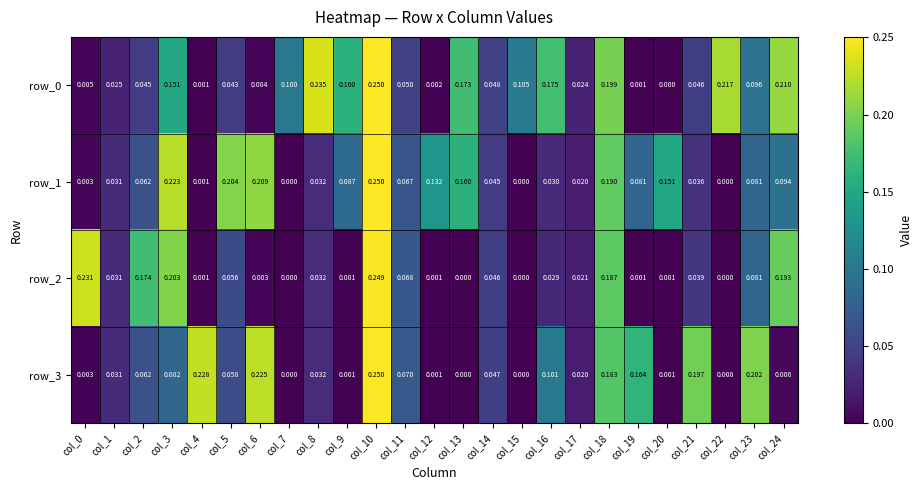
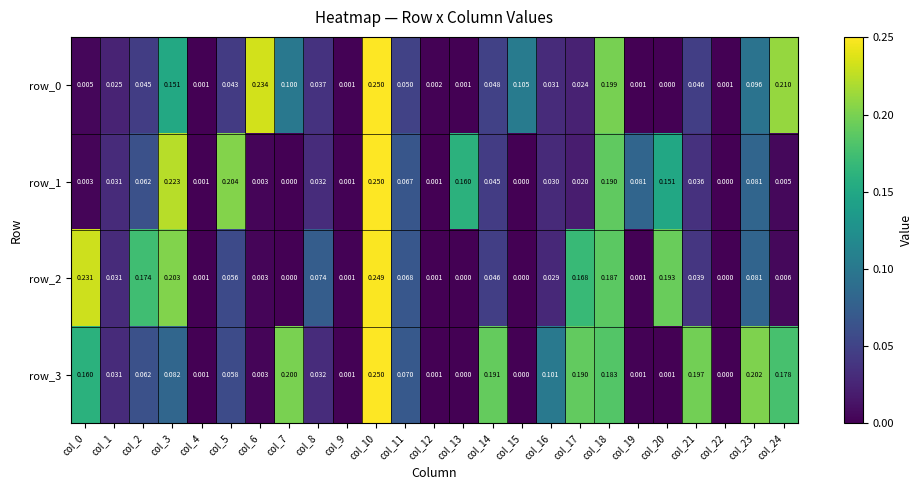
  {
    "row_0": {
      "col_0": 0.005,
      "col_1": 0.025,
      "col_2": 0.045,
      "col_3": 0.151,
      "col_4": 0.001,
      "col_5": 0.043,
-     "col_6": 0.004,
+     "col_6": 0.234,
      "col_7": 0.100,
-     "col_8": 0.235,
-     "col_9": 0.160,
+     "col_8": 0.037,
+     "col_9": 0.001,
      "col_10": 0.250,
      "col_11": 0.050,
      "col_12": 0.002,
-     "col_13": 0.173,
+     "col_13": 0.001,
      "col_14": 0.048,
      "col_15": 0.105,
-     "col_16": 0.175,
+     "col_16": 0.031,
      "col_17": 0.024,
      "col_18": 0.199,
      "col_19": 0.001,
      "col_20": 0.000,
      "col_21": 0.046,
-     "col_22": 0.217,
+     "col_22": 0.001,
      "col_23": 0.096,
      "col_24": 0.210
    },
    "row_1": {
      "col_0": 0.003,
      "col_1": 0.031,
      "col_2": 0.062,
      "col_3": 0.223,
      "col_4": 0.001,
      "col_5": 0.204,
-     "col_6": 0.209,
+     "col_6": 0.003,
      "col_7": 0.000,
      "col_8": 0.032,
-     "col_9": 0.087,
+     "col_9": 0.001,
      "col_10": 0.250,
      "col_11": 0.067,
-     "col_12": 0.132,
+     "col_12": 0.001,
      "col_13": 0.160,
      "col_14": 0.045,
      "col_15": 0.000,
      "col_16": 0.030,
      "col_17": 0.020,
      "col_18": 0.190,
      "col_19": 0.081,
      "col_20": 0.151,
      "col_21": 0.036,
      "col_22": 0.000,
      "col_23": 0.081,
-     "col_24": 0.094
+     "col_24": 0.005
    },
    "row_2": {
      "col_0": 0.231,
      "col_1": 0.031,
      "col_2": 0.174,
      "col_3": 0.203,
      "col_4": 0.001,
      "col_5": 0.056,
      "col_6": 0.003,
      "col_7": 0.000,
-     "col_8": 0.032,
+     "col_8": 0.074,
      "col_9": 0.001,
      "col_10": 0.249,
      "col_11": 0.068,
      "col_12": 0.001,
      "col_13": 0.000,
      "col_14": 0.046,
      "col_15": 0.000,
      "col_16": 0.029,
-     "col_17": 0.021,
+     "col_17": 0.168,
      "col_18": 0.187,
      "col_19": 0.001,
-     "col_20": 0.001,
+     "col_20": 0.193,
      "col_21": 0.039,
      "col_22": 0.000,
      "col_23": 0.081,
-     "col_24": 0.193
+     "col_24": 0.006
    },
    "row_3": {
-     "col_0": 0.003,
+     "col_0": 0.160,
      "col_1": 0.031,
      "col_2": 0.062,
      "col_3": 0.082,
-     "col_4": 0.228,
+     "col_4": 0.001,
      "col_5": 0.058,
-     "col_6": 0.225,
-     "col_7": 0.000,
+     "col_6": 0.003,
+     "col_7": 0.200,
      "col_8": 0.032,
      "col_9": 0.001,
      "col_10": 0.250,
      "col_11": 0.070,
      "col_12": 0.001,
      "col_13": 0.000,
-     "col_14": 0.047,
+     "col_14": 0.191,
      "col_15": 0.000,
      "col_16": 0.101,
-     "col_17": 0.020,
+     "col_17": 0.190,
      "col_18": 0.183,
-     "col_19": 0.164,
+     "col_19": 0.001,
      "col_20": 0.001,
      "col_21": 0.197,
      "col_22": 0.000,
      "col_23": 0.202,
-     "col_24": 0.006
+     "col_24": 0.178
    }
  }
